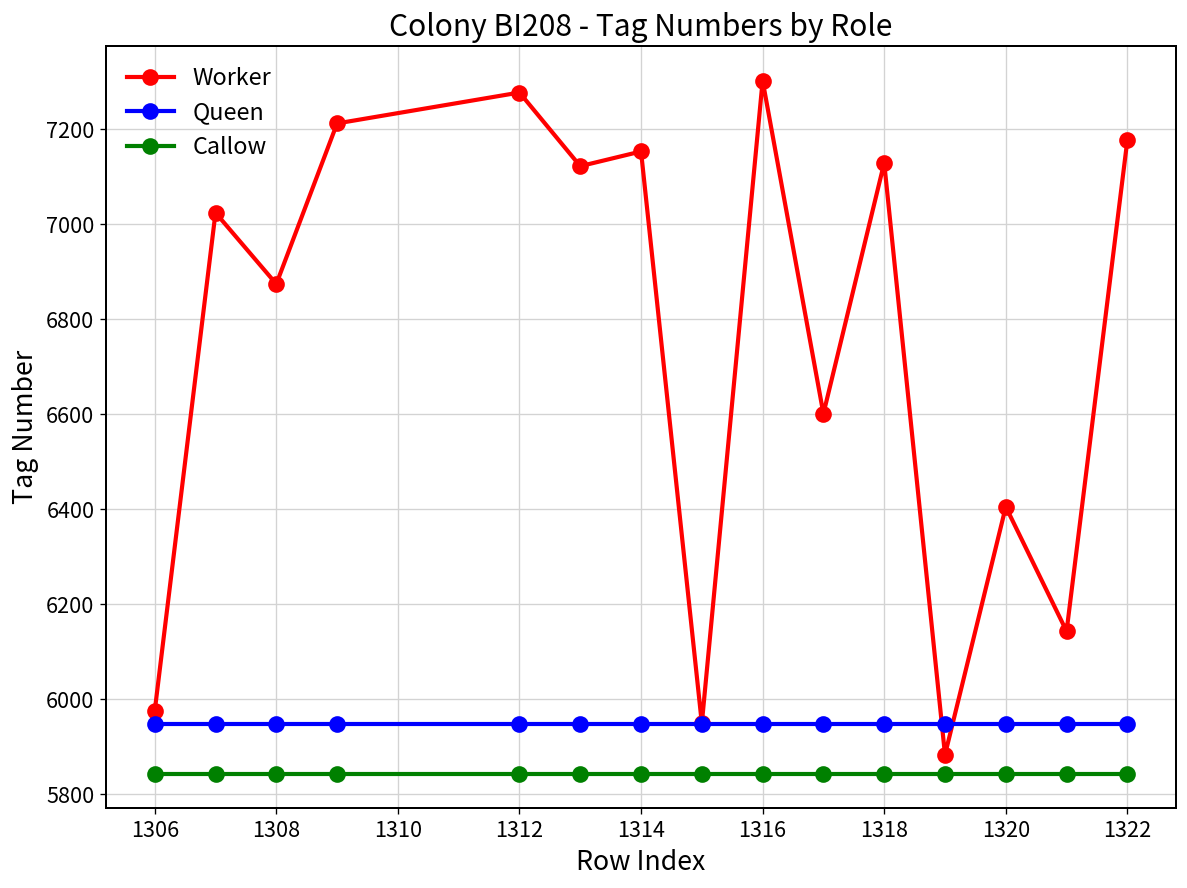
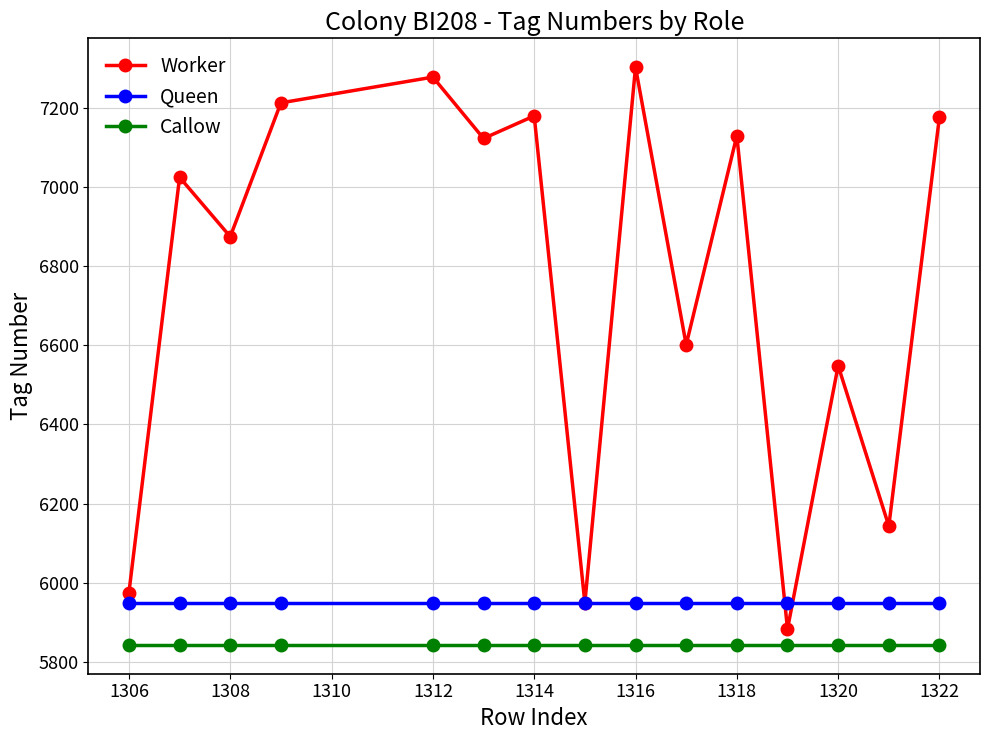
  {
    "Worker": {
      "1306": 5980,
      "1308": 6870,
      "1312": 7280,
-     "1314": 7150,
+     "1314": 7180,
      "1316": 7300,
      "1318": 7130,
-     "1320": 6410,
+     "1320": 6550,
      "1322": 7180
    },
    "Queen": {
      "1306": 5950,
      "1308": 5950,
      "1312": 5950,
      "1314": 5950,
      "1316": 5950,
      "1318": 5950,
      "1320": 5950,
      "1322": 5950
    },
    "Callow": {
      "1306": 5840,
      "1308": 5840,
      "1312": 5840,
      "1314": 5840,
      "1316": 5840,
      "1318": 5840,
      "1320": 5840,
      "1322": 5840
    }
  }
